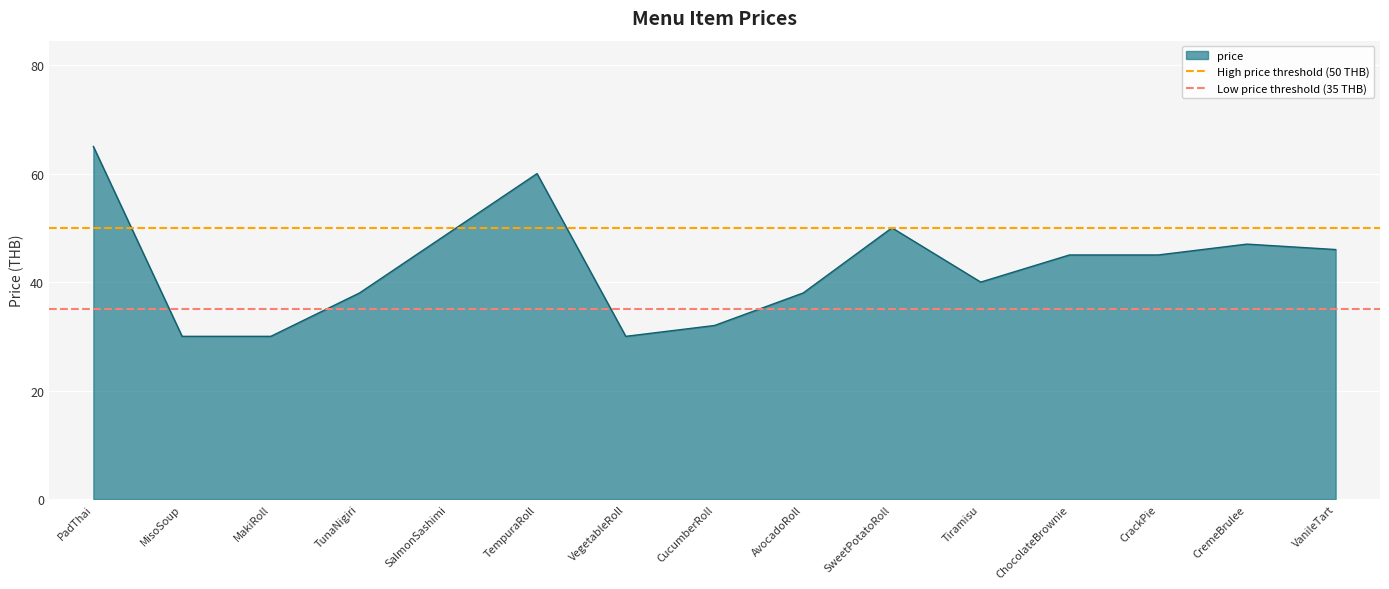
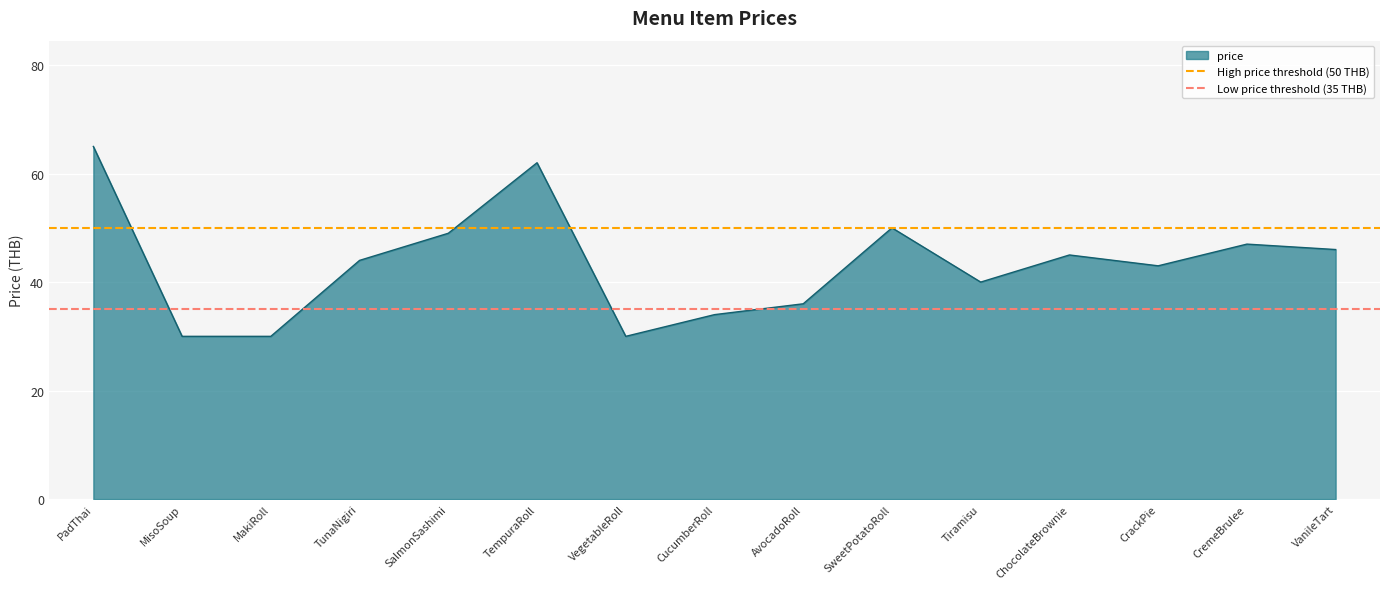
  {
    "PadThai": 65,
    "MisoSoup": 30,
    "MakiRoll": 30,
-   "TunaNigiri": 38,
+   "TunaNigiri": 44,
    "SalmonSashimi": 49,
-   "TempuraRoll": 60,
+   "TempuraRoll": 62,
    "VegetableRoll": 30,
-   "CucumberRoll": 32,
-   "AvocadoRoll": 38,
+   "CucumberRoll": 34,
+   "AvocadoRoll": 36,
    "SweetPotatoRoll": 50,
    "Tiramisu": 40,
    "ChocolateBrownie": 45,
-   "CrackPie": 45,
+   "CrackPie": 43,
    "CremeBrulee": 47,
    "VanileTart": 46
  }
